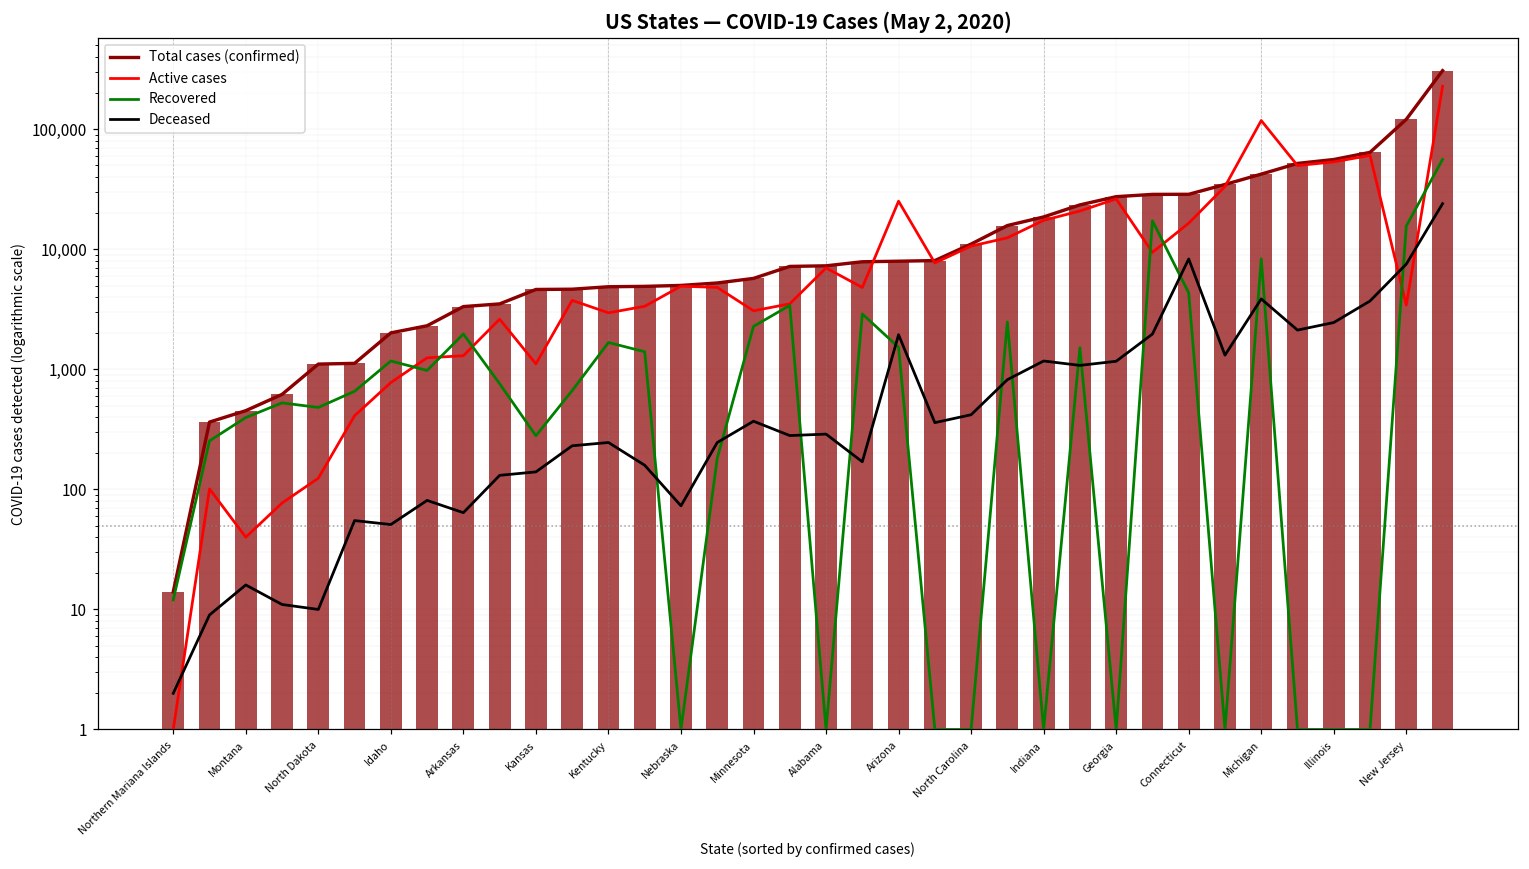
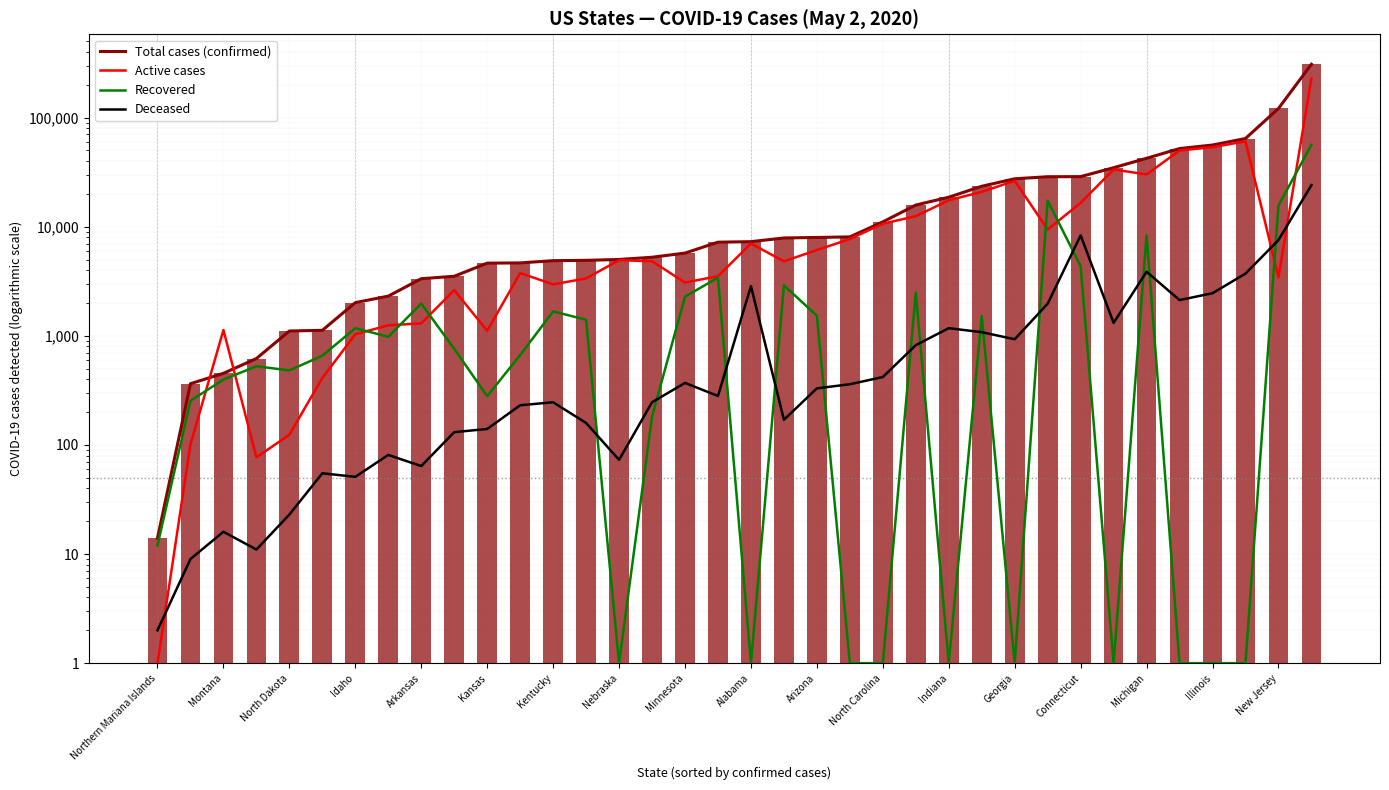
  {
    "Total cases (confirmed)": {
      "Montana": "450",
      "North Dakota": "1,100",
      "Idaho": "2,000",
      "Kansas": "4,600",
      "Alabama": "7,000",
      "Arizona": "8,000",
      "Indiana": "19,000",
      "Georgia": "27,000",
      "Connecticut": "29,000",
      "Michigan": "42,000",
      "New Jersey": "120,000"
    },
    "Active cases": {
-     "Montana": "40",
+     "Montana": "1,100",
      "North Dakota": "120",
-     "Idaho": "800",
+     "Idaho": "1,000",
      "Kansas": "1,100",
-     "Arizona": "25,000",
+     "Arizona": "6,000",
      "Indiana": "17,000",
      "Connecticut": "17,000",
-     "Michigan": "120,000",
+     "Michigan": "30,000",
      "New Jersey": "3,400"
    },
    "Recovered": {
      "Montana": "400",
      "North Dakota": "500",
      "Idaho": "1,200",
      "Kansas": "280",
      "Alabama": "1",
      "Arizona": "1,500",
      "Indiana": "1",
      "Georgia": "1",
      "Connecticut": "4,300",
      "Michigan": "8,000",
      "New Jersey": "16,000"
    },
    "Deceased": {
      "Montana": "16",
-     "North Dakota": "10",
+     "North Dakota": "23",
      "Idaho": "50",
      "Kansas": "140",
-     "Alabama": "290",
-     "Arizona": "1,900",
+     "Alabama": "2,900",
+     "Arizona": "330",
      "Indiana": "1,200",
-     "Georgia": "1,200",
+     "Georgia": "900",
      "Connecticut": "8,000",
      "Michigan": "3,900",
      "New Jersey": "8,000"
    }
  }
